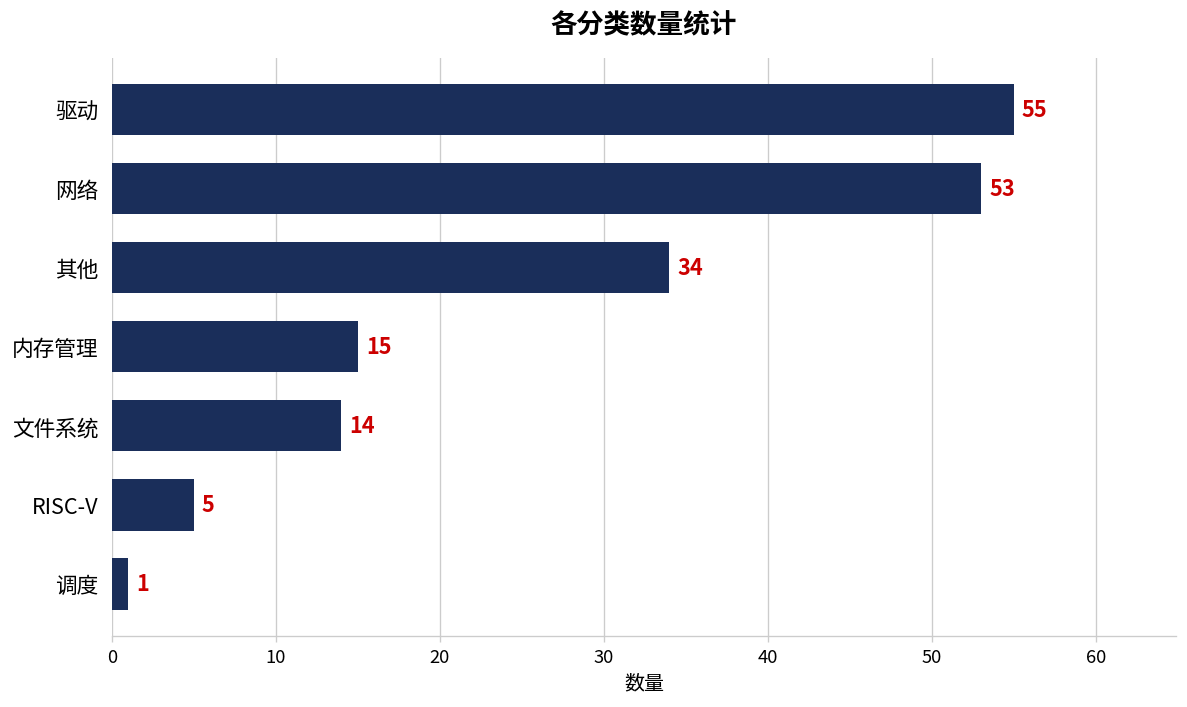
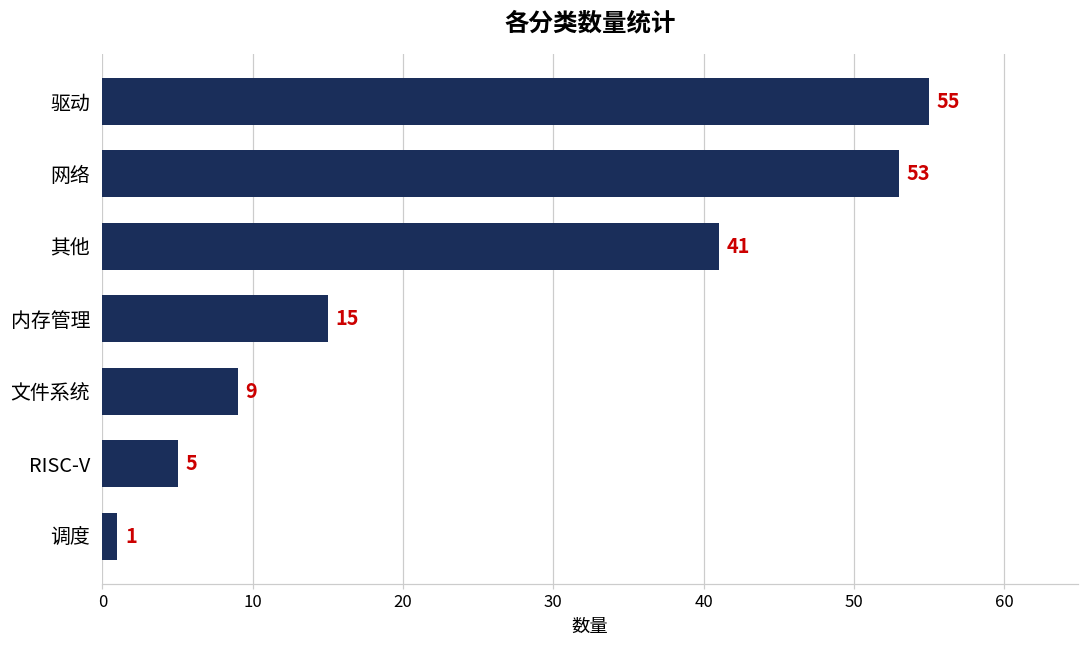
  {
    "驱动": 55,
    "网络": 53,
-   "其他": 34,
+   "其他": 41,
    "内存管理": 15,
-   "文件系统": 14,
+   "文件系统": 9,
    "RISC-V": 5,
    "调度": 1
  }
